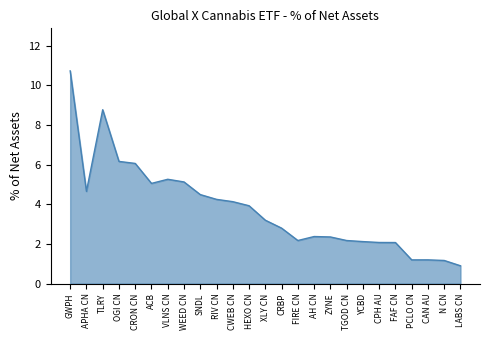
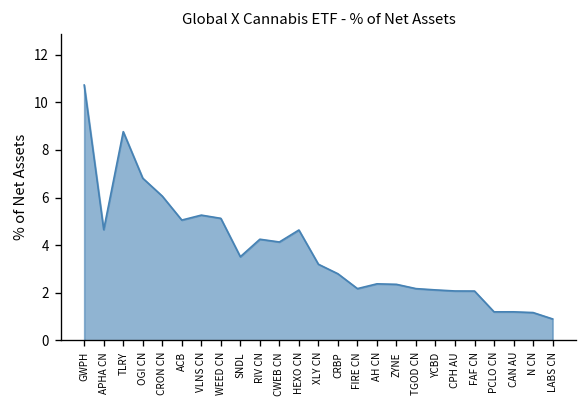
  {
    "GWPH": 10.7,
    "APHA CN": 4.7,
    "TLRY": 8.8,
-   "OGI CN": 6.2,
+   "OGI CN": 6.8,
    "CRON CN": 6.1,
    "ACB": 5.1,
    "VLNS CN": 5.3,
    "WEED CN": 5.1,
-   "SNDL": 4.5,
+   "SNDL": 3.5,
    "RIV CN": 4.3,
    "CWEB CN": 4.1,
-   "HEXO CN": 3.9,
+   "HEXO CN": 4.6,
    "XLY CN": 3.2,
    "CRBP": 2.8,
    "FIRE CN": 2.2,
    "AH CN": 2.4,
    "ZYNE": 2.4,
    "TGOD CN": 2.2,
    "YCBD": 2.1,
    "CPH AU": 2.1,
    "FAF CN": 2.1,
    "PCLO CN": 1.2,
    "CAN AU": 1.2,
    "N CN": 1.2,
    "LABS CN": 0.9
  }
